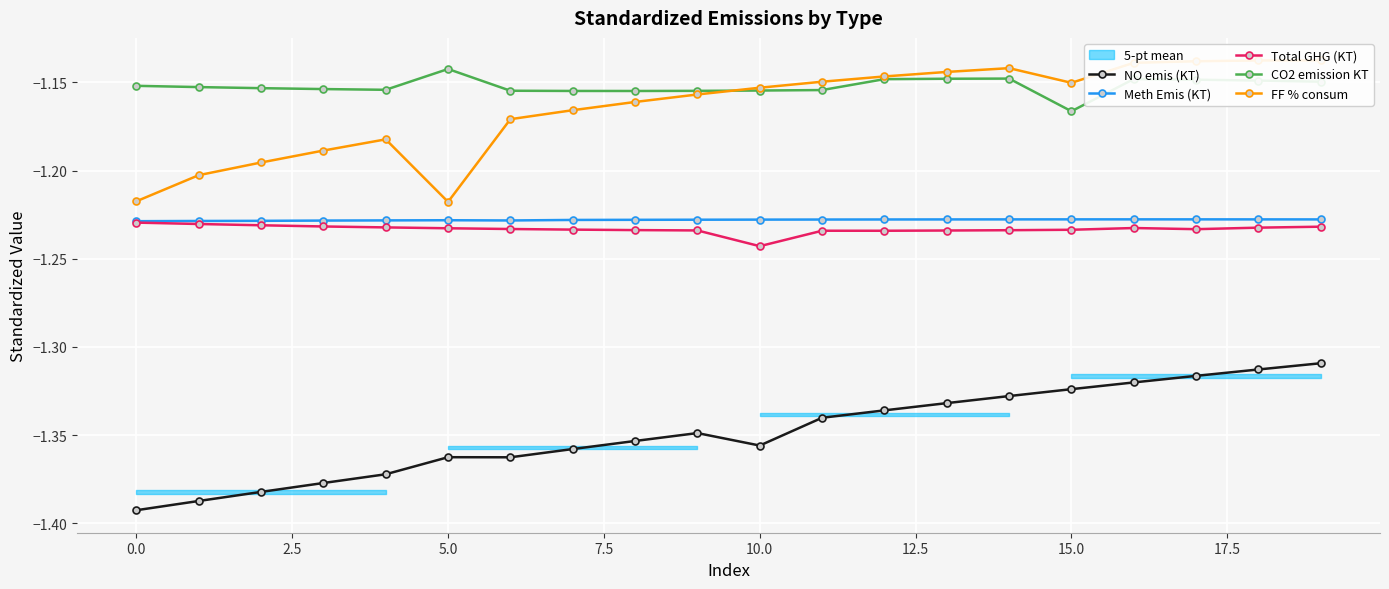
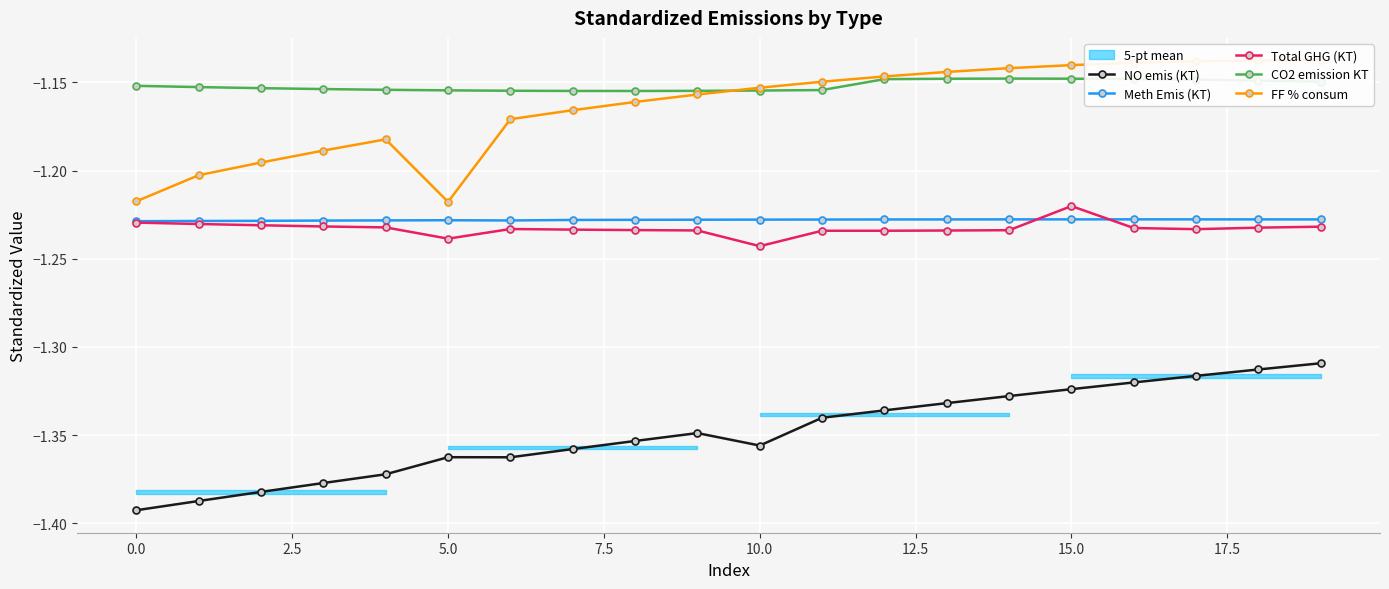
  {
    "NO emis (KT)": {
      "0.0": -1.393,
      "5.0": -1.363,
      "10.0": -1.356,
      "15.0": -1.324
    },
    "Total GHG (KT)": {
-     "5.0": -1.233,
+     "5.0": -1.239,
      "10.0": -1.243,
-     "15.0": -1.234
+     "15.0": -1.220
    },
    "CO2 emission KT": {
      "0.0": -1.152,
-     "5.0": -1.142,
+     "5.0": -1.155,
      "10.0": -1.155,
-     "15.0": -1.166
+     "15.0": -1.148
    },
    "FF % consum": {
      "0.0": -1.217,
      "5.0": -1.218,
      "10.0": -1.153,
-     "15.0": -1.150
+     "15.0": -1.140
    }
  }
